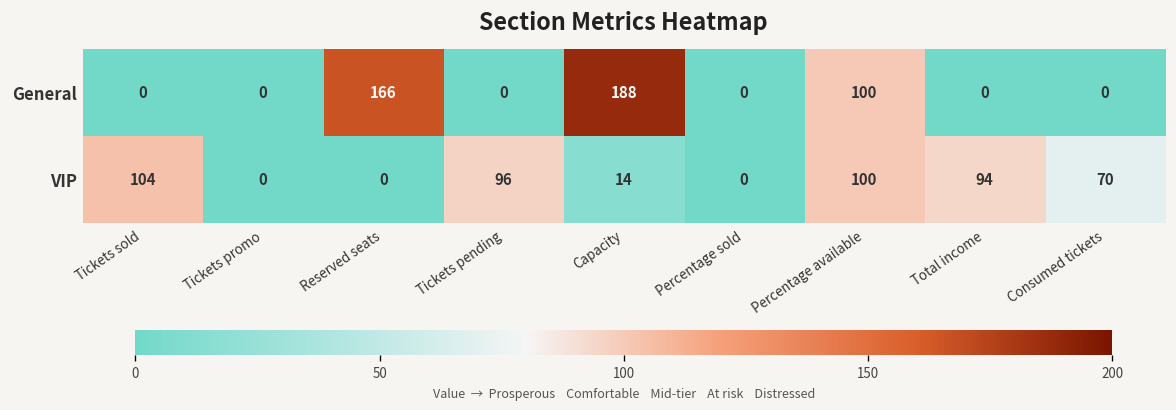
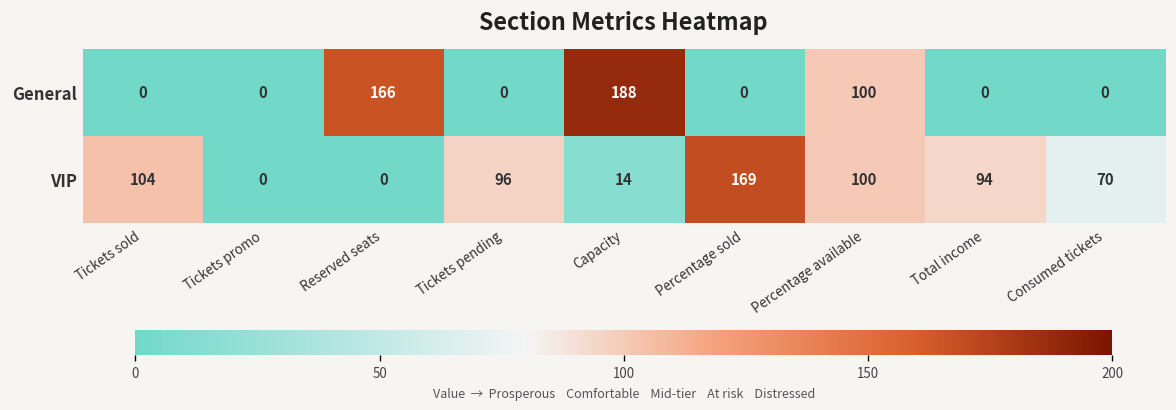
  {
    "General": {
      "Tickets sold": 0,
      "Tickets promo": 0,
      "Reserved seats": 166,
      "Tickets pending": 0,
      "Capacity": 188,
      "Percentage sold": 0,
      "Percentage available": 100,
      "Total income": 0,
      "Consumed tickets": 0
    },
    "VIP": {
      "Tickets sold": 104,
      "Tickets promo": 0,
      "Reserved seats": 0,
      "Tickets pending": 96,
      "Capacity": 14,
-     "Percentage sold": 0,
+     "Percentage sold": 169,
      "Percentage available": 100,
      "Total income": 94,
      "Consumed tickets": 70
    }
  }
